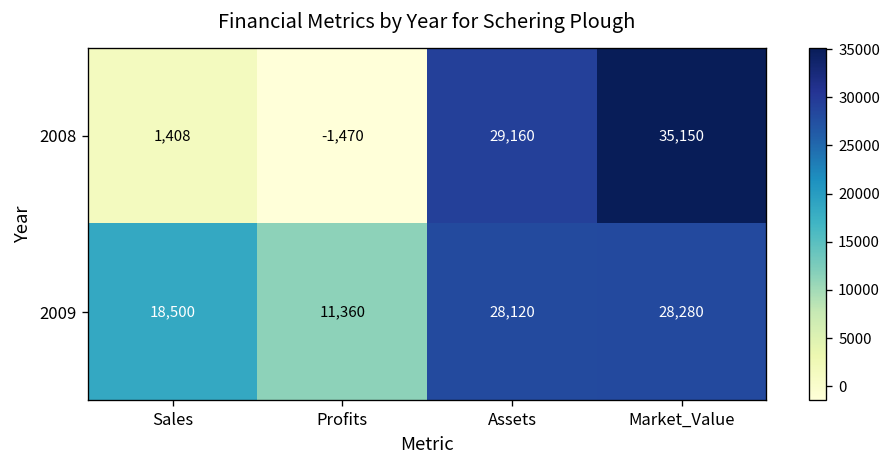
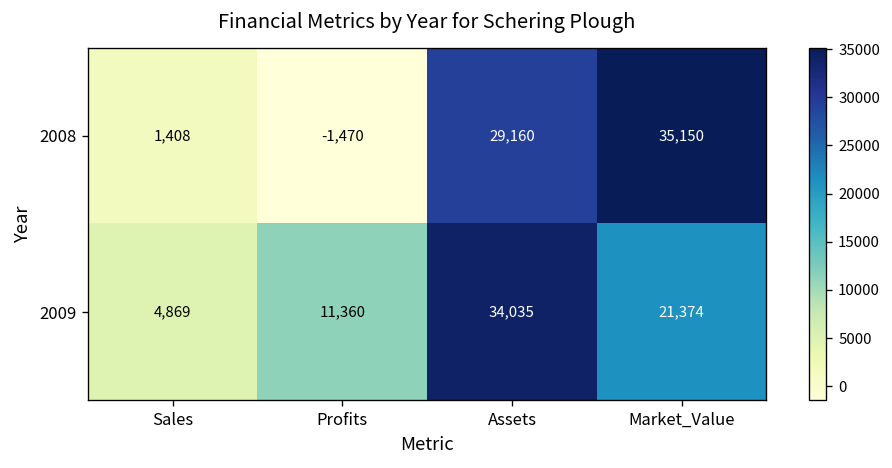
  {
    "2008": {
      "Sales": "1,408",
      "Profits": "-1,470",
      "Assets": "29,160",
      "Market_Value": "35,150"
    },
    "2009": {
-     "Sales": "18,500",
+     "Sales": "4,869",
      "Profits": "11,360",
-     "Assets": "28,120",
-     "Market_Value": "28,280"
+     "Assets": "34,035",
+     "Market_Value": "21,374"
    }
  }
